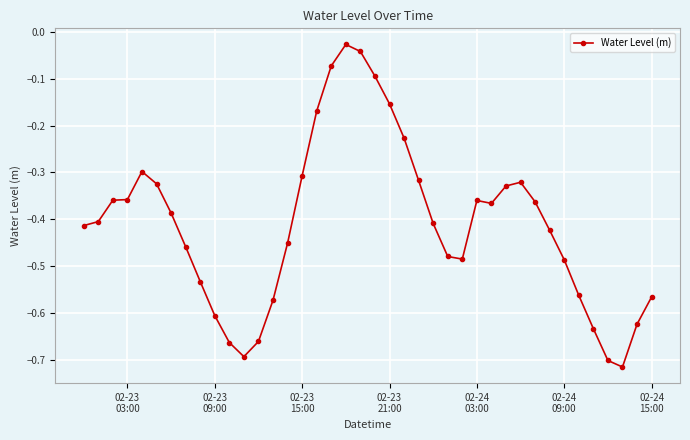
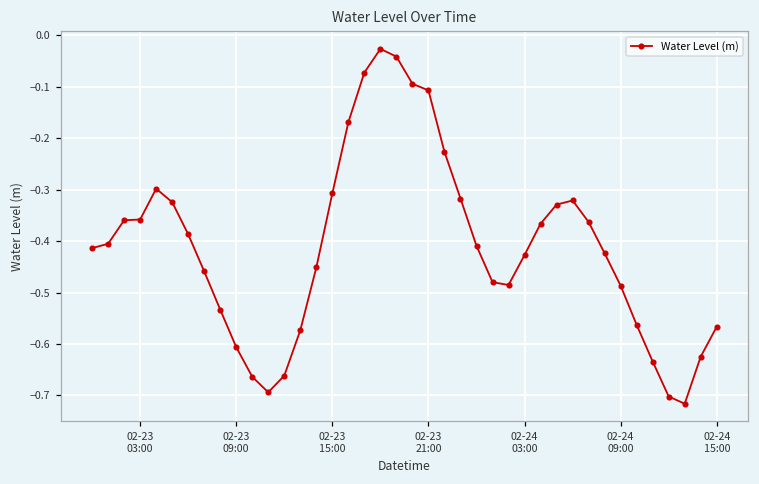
  {
    "02-23 03:00": -0.36,
    "02-23 09:00": -0.61,
    "02-23 15:00": -0.31,
-   "02-23 21:00": -0.15,
-   "02-24 03:00": -0.36,
+   "02-23 21:00": -0.11,
+   "02-24 03:00": -0.43,
    "02-24 09:00": -0.49,
    "02-24 15:00": -0.57
  }
